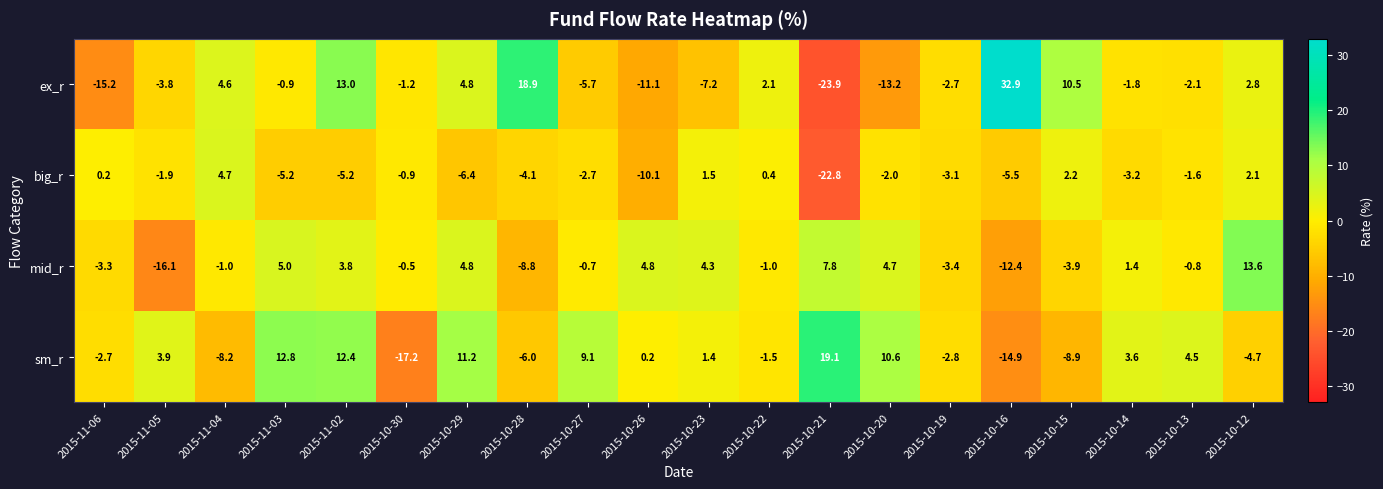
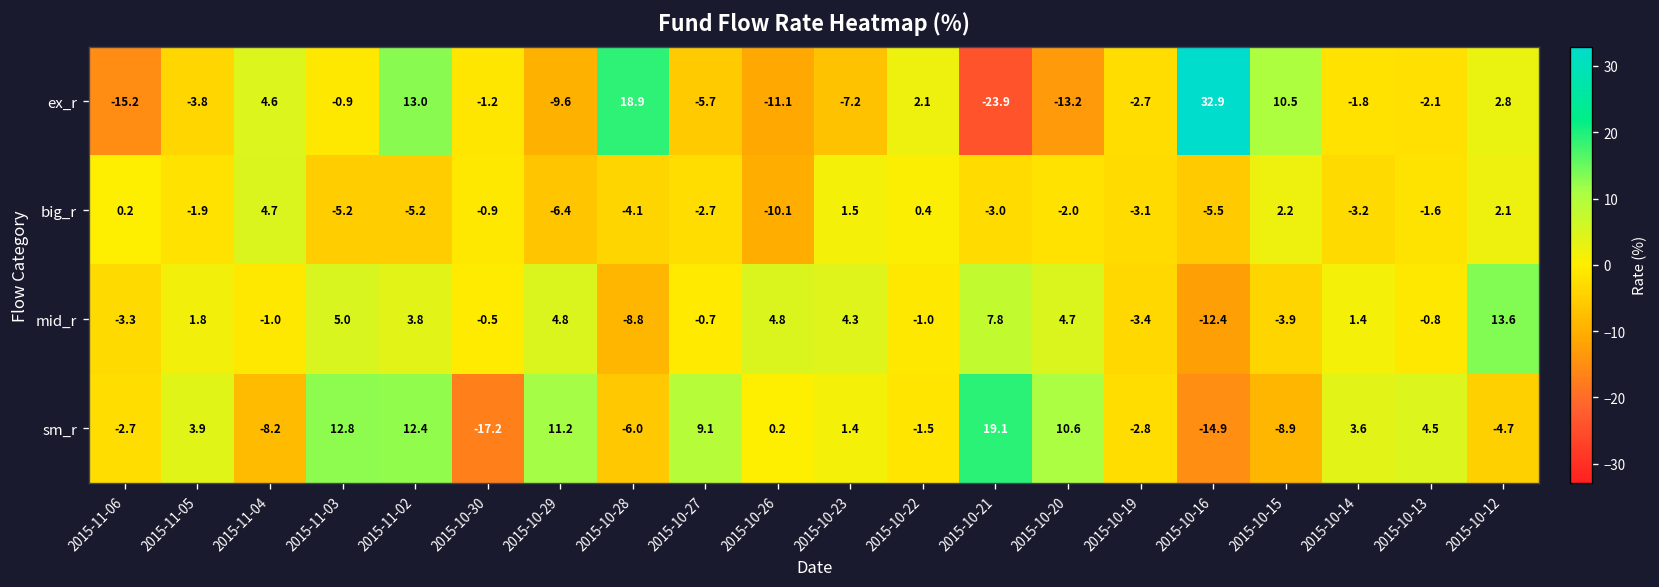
  {
    "ex_r": {
      "2015-11-06": -15.2,
      "2015-11-05": -3.8,
      "2015-11-04": 4.6,
      "2015-11-03": -0.9,
      "2015-11-02": 13.0,
      "2015-10-30": -1.2,
-     "2015-10-29": 4.8,
+     "2015-10-29": -9.6,
      "2015-10-28": 18.9,
      "2015-10-27": -5.7,
      "2015-10-26": -11.1,
      "2015-10-23": -7.2,
      "2015-10-22": 2.1,
      "2015-10-21": -23.9,
      "2015-10-20": -13.2,
      "2015-10-19": -2.7,
      "2015-10-16": 32.9,
      "2015-10-15": 10.5,
      "2015-10-14": -1.8,
      "2015-10-13": -2.1,
      "2015-10-12": 2.8
    },
    "big_r": {
      "2015-11-06": 0.2,
      "2015-11-05": -1.9,
      "2015-11-04": 4.7,
      "2015-11-03": -5.2,
      "2015-11-02": -5.2,
      "2015-10-30": -0.9,
      "2015-10-29": -6.4,
      "2015-10-28": -4.1,
      "2015-10-27": -2.7,
      "2015-10-26": -10.1,
      "2015-10-23": 1.5,
      "2015-10-22": 0.4,
-     "2015-10-21": -22.8,
+     "2015-10-21": -3.0,
      "2015-10-20": -2.0,
      "2015-10-19": -3.1,
      "2015-10-16": -5.5,
      "2015-10-15": 2.2,
      "2015-10-14": -3.2,
      "2015-10-13": -1.6,
      "2015-10-12": 2.1
    },
    "mid_r": {
      "2015-11-06": -3.3,
-     "2015-11-05": -16.1,
+     "2015-11-05": 1.8,
      "2015-11-04": -1.0,
      "2015-11-03": 5.0,
      "2015-11-02": 3.8,
      "2015-10-30": -0.5,
      "2015-10-29": 4.8,
      "2015-10-28": -8.8,
      "2015-10-27": -0.7,
      "2015-10-26": 4.8,
      "2015-10-23": 4.3,
      "2015-10-22": -1.0,
      "2015-10-21": 7.8,
      "2015-10-20": 4.7,
      "2015-10-19": -3.4,
      "2015-10-16": -12.4,
      "2015-10-15": -3.9,
      "2015-10-14": 1.4,
      "2015-10-13": -0.8,
      "2015-10-12": 13.6
    },
    "sm_r": {
      "2015-11-06": -2.7,
      "2015-11-05": 3.9,
      "2015-11-04": -8.2,
      "2015-11-03": 12.8,
      "2015-11-02": 12.4,
      "2015-10-30": -17.2,
      "2015-10-29": 11.2,
      "2015-10-28": -6.0,
      "2015-10-27": 9.1,
      "2015-10-26": 0.2,
      "2015-10-23": 1.4,
      "2015-10-22": -1.5,
      "2015-10-21": 19.1,
      "2015-10-20": 10.6,
      "2015-10-19": -2.8,
      "2015-10-16": -14.9,
      "2015-10-15": -8.9,
      "2015-10-14": 3.6,
      "2015-10-13": 4.5,
      "2015-10-12": -4.7
    }
  }
